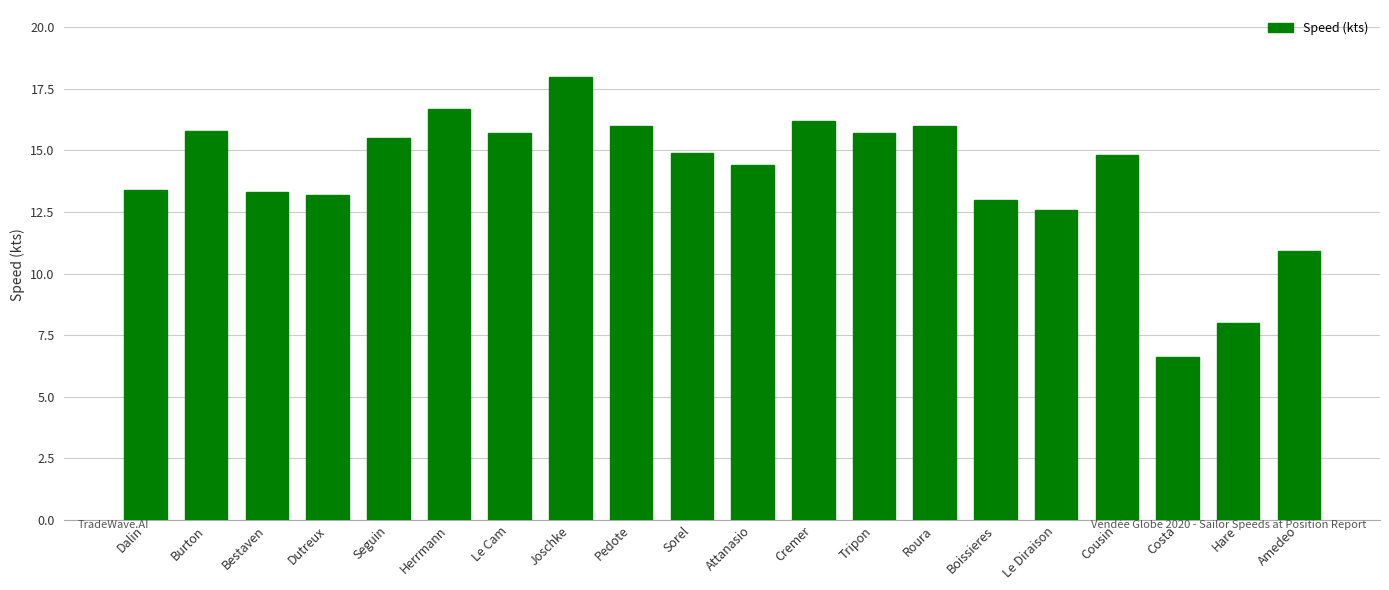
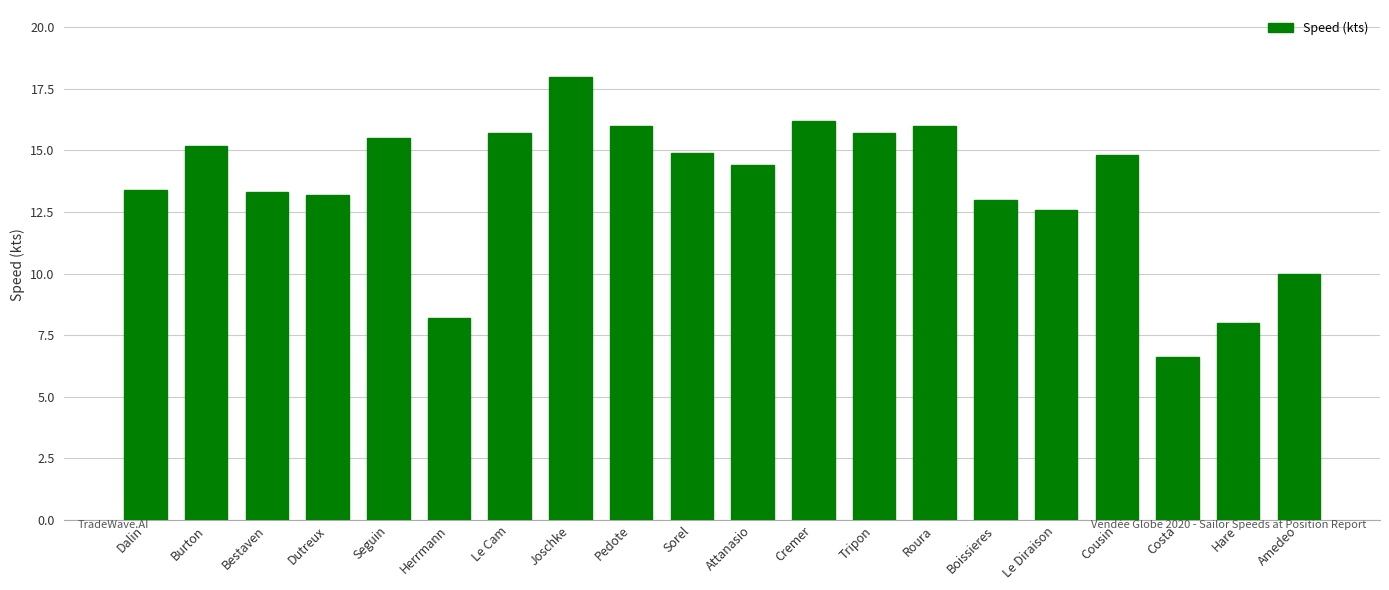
  {
    "Dalin": 13.4,
-   "Burton": 15.8,
+   "Burton": 15.2,
    "Bestaven": 13.3,
    "Dutreux": 13.2,
    "Seguin": 15.5,
-   "Herrmann": 16.7,
+   "Herrmann": 8.2,
    "Le Cam": 15.7,
    "Joschke": 18.0,
    "Pedote": 16.0,
    "Sorel": 14.9,
    "Attanasio": 14.4,
    "Cremer": 16.2,
    "Tripon": 15.7,
    "Roura": 16.0,
    "Boissieres": 13.0,
    "Le Diraison": 12.6,
    "Cousin": 14.8,
    "Costa": 6.6,
    "Hare": 8.0,
-   "Amedeo": 10.9
+   "Amedeo": 10.0
  }
